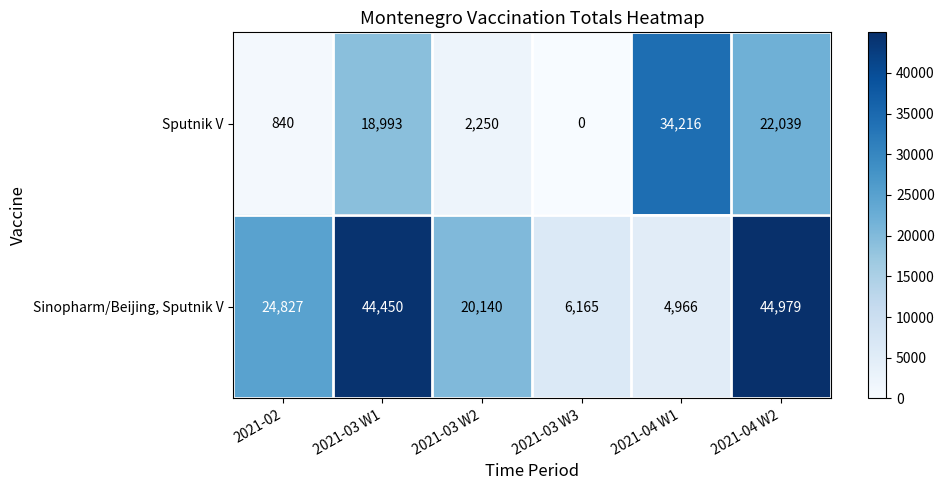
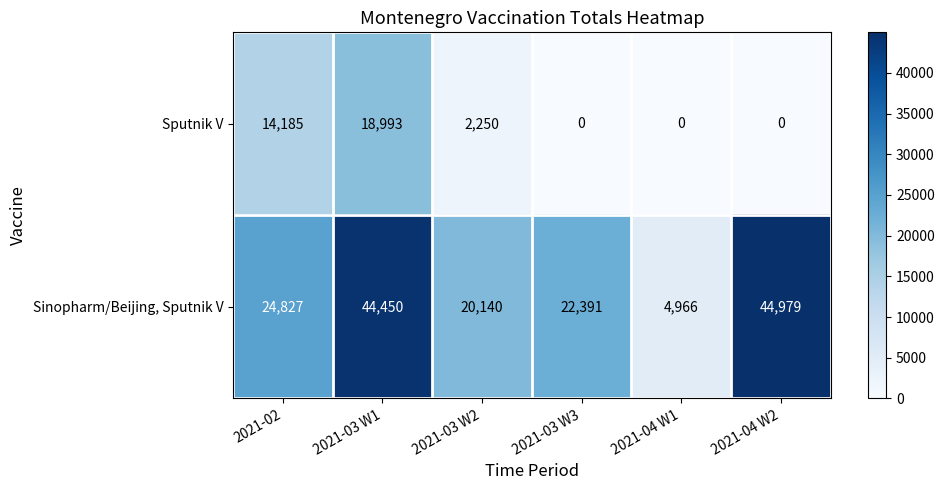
  {
    "Sputnik V": {
-     "2021-02": "840",
+     "2021-02": "14,185",
      "2021-03 W1": "18,993",
      "2021-03 W2": "2,250",
      "2021-03 W3": "0",
-     "2021-04 W1": "34,216",
-     "2021-04 W2": "22,039"
+     "2021-04 W1": "0",
+     "2021-04 W2": "0"
    },
    "Sinopharm/Beijing, Sputnik V": {
      "2021-02": "24,827",
      "2021-03 W1": "44,450",
      "2021-03 W2": "20,140",
-     "2021-03 W3": "6,165",
+     "2021-03 W3": "22,391",
      "2021-04 W1": "4,966",
      "2021-04 W2": "44,979"
    }
  }
